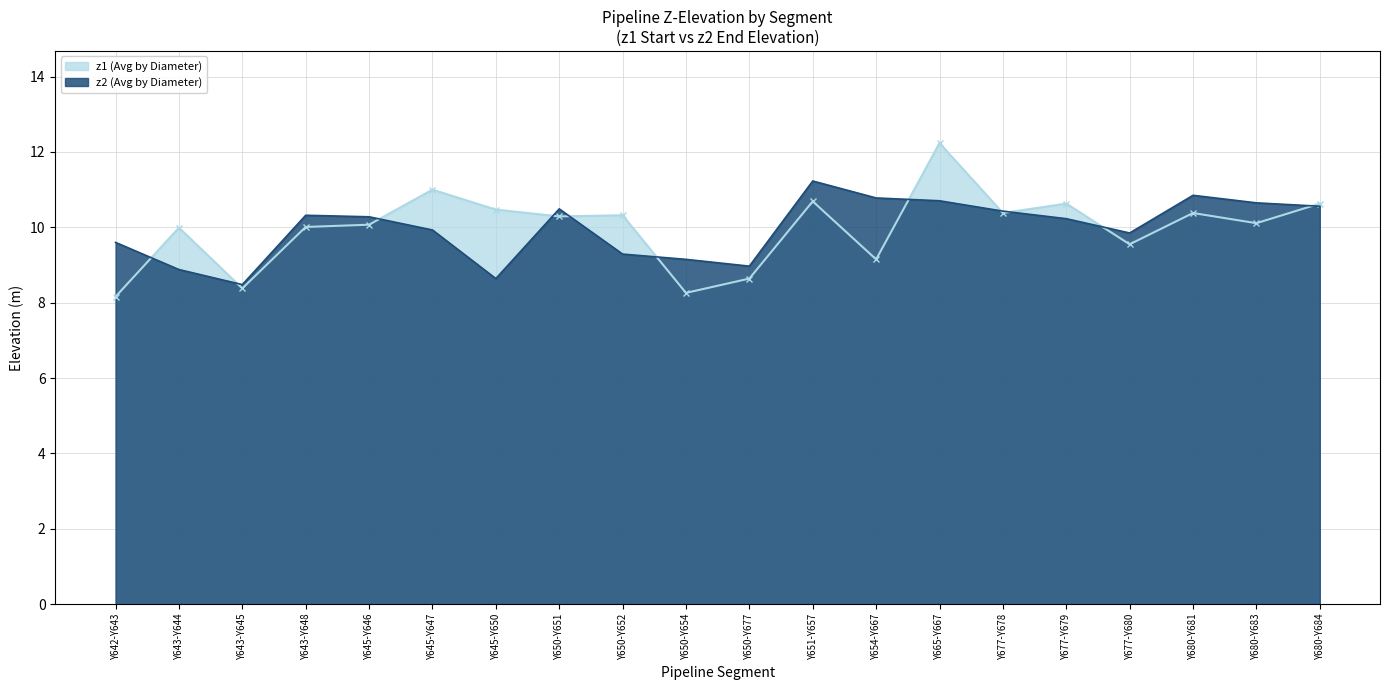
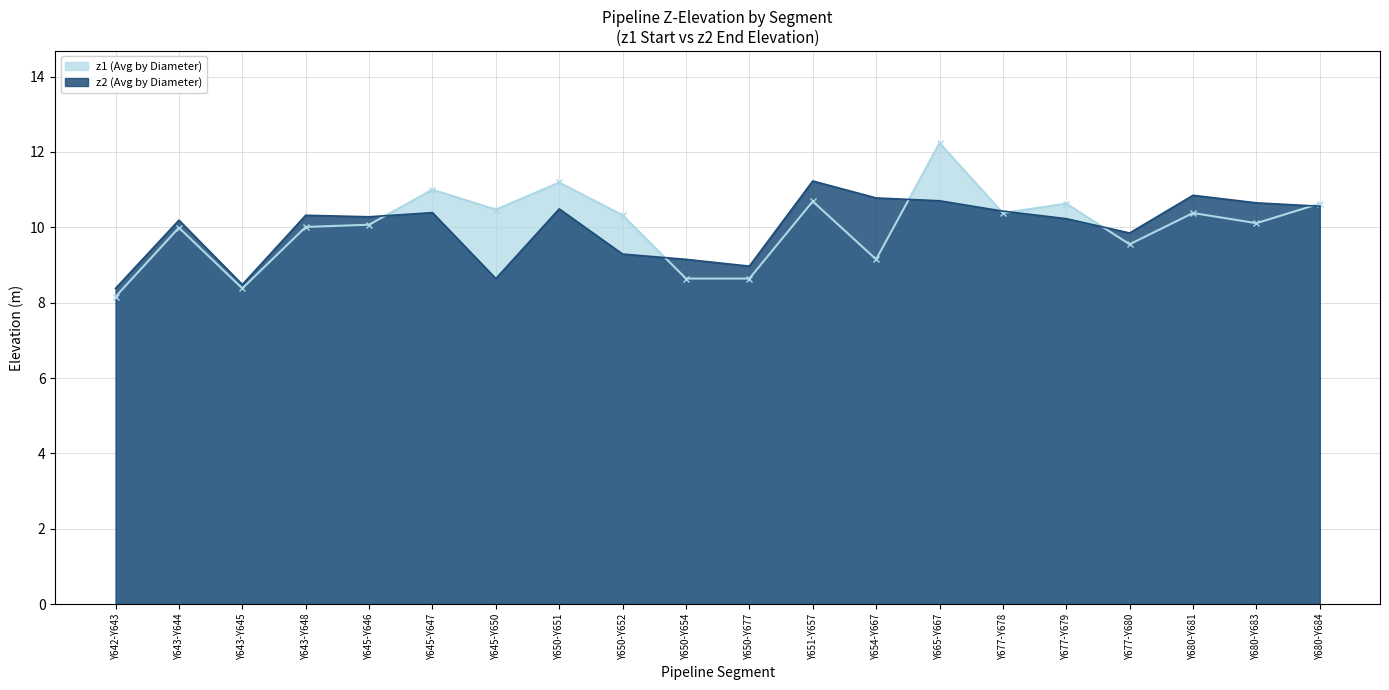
  {
    "z1 (Avg by Diameter)": {
      "Y642-Y643": 8.2,
      "Y643-Y644": 10.0,
      "Y643-Y645": 8.4,
      "Y643-Y648": 10.0,
      "Y645-Y646": 10.1,
      "Y645-Y647": 11.0,
      "Y645-Y650": 10.5,
-     "Y650-Y651": 10.3,
+     "Y650-Y651": 11.2,
      "Y650-Y652": 10.3,
-     "Y650-Y654": 8.3,
+     "Y650-Y654": 8.6,
      "Y650-Y677": 8.6,
      "Y651-Y657": 10.7,
      "Y654-Y667": 9.2,
      "Y665-Y667": 12.2,
      "Y677-Y679": 10.6,
      "Y677-Y680": 9.6,
      "Y680-Y681": 10.4,
      "Y680-Y683": 10.1,
      "Y680-Y684": 10.6
    },
    "z2 (Avg by Diameter)": {
-     "Y642-Y643": 9.6,
-     "Y643-Y644": 8.9,
+     "Y642-Y643": 8.4,
+     "Y643-Y644": 10.2,
      "Y643-Y645": 8.5,
      "Y643-Y648": 10.3,
      "Y645-Y646": 10.3,
-     "Y645-Y647": 9.9,
+     "Y645-Y647": 10.4,
      "Y645-Y650": 8.6,
      "Y650-Y651": 10.5,
      "Y650-Y652": 9.3,
      "Y650-Y654": 9.2,
      "Y650-Y677": 9.0,
      "Y651-Y657": 11.2,
      "Y654-Y667": 10.8,
      "Y665-Y667": 10.7,
      "Y677-Y679": 10.2,
      "Y677-Y680": 9.9,
      "Y680-Y681": 10.9,
      "Y680-Y683": 10.7,
      "Y680-Y684": 10.6
    }
  }
